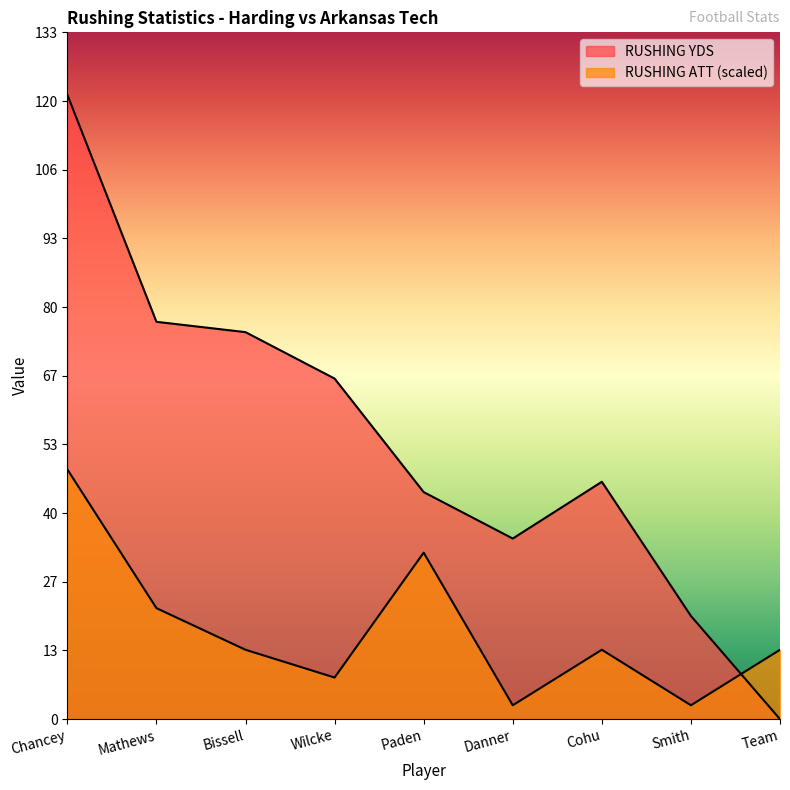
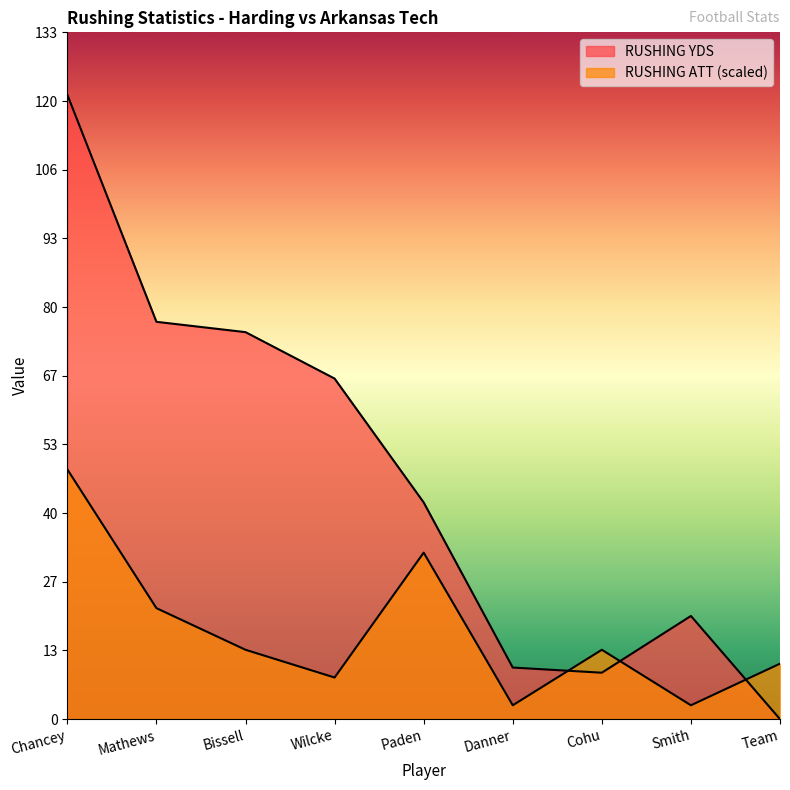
  {
    "RUSHING YDS": {
      "Chancey": 121,
      "Mathews": 77,
      "Bissell": 75,
      "Wilcke": 66,
-     "Paden": 44,
-     "Danner": 35,
-     "Cohu": 46,
+     "Paden": 42,
+     "Danner": 10,
+     "Cohu": 9,
      "Smith": 20,
      "Team": 0
    },
    "RUSHING ATT (scaled)": {
      "Chancey": 48,
      "Mathews": 22,
      "Bissell": 13,
      "Wilcke": 8,
      "Paden": 32,
      "Danner": 3,
      "Cohu": 13,
      "Smith": 3,
-     "Team": 13
+     "Team": 11
    }
  }
